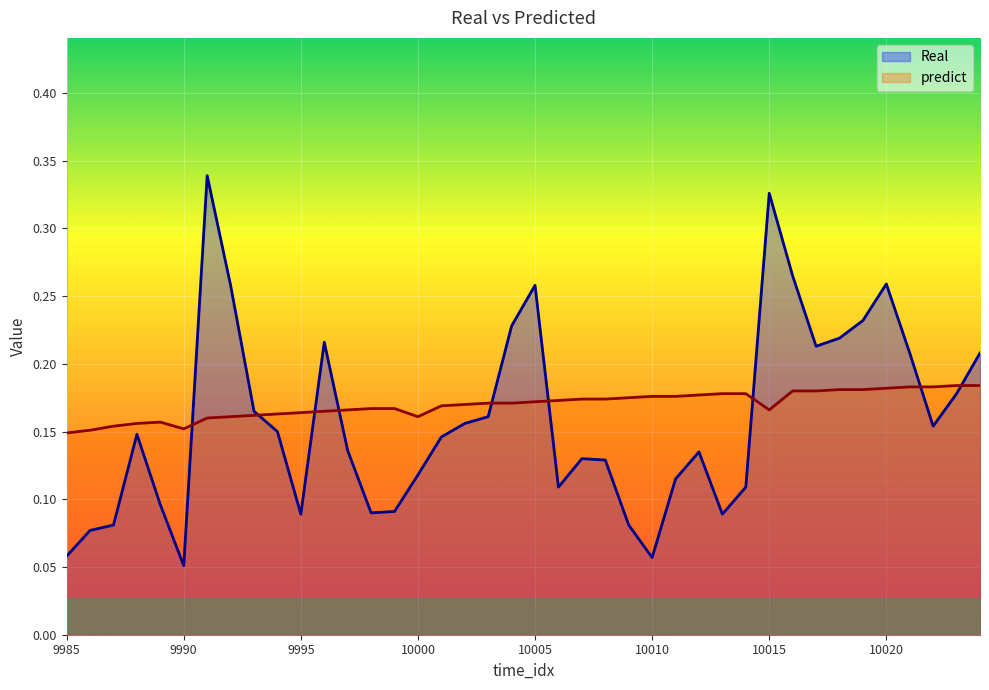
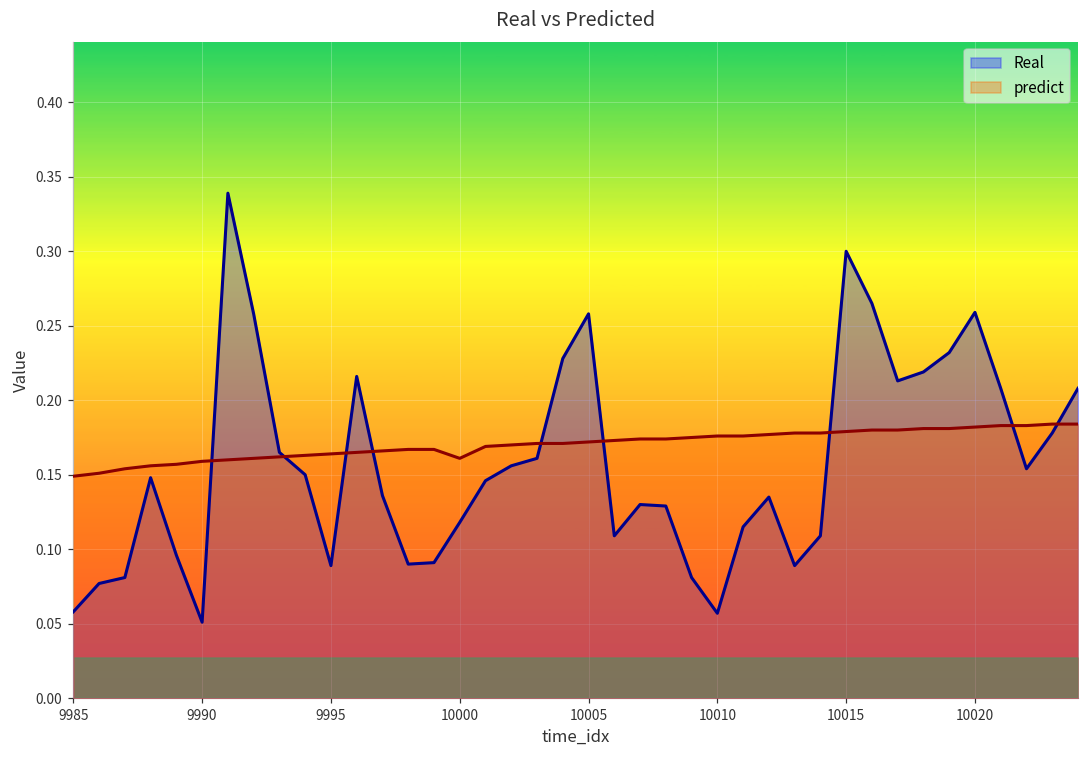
  {
    "Real": {
      "9985": 0.058,
      "9990": 0.051,
      "9995": 0.089,
      "10000": 0.118,
      "10005": 0.258,
      "10010": 0.057,
-     "10015": 0.326,
+     "10015": 0.300,
      "10020": 0.259
    },
    "predict": {
      "9985": 0.149,
-     "9990": 0.152,
+     "9990": 0.159,
      "9995": 0.164,
      "10000": 0.161,
      "10005": 0.172,
      "10010": 0.176,
-     "10015": 0.166,
+     "10015": 0.179,
      "10020": 0.182
    }
  }
